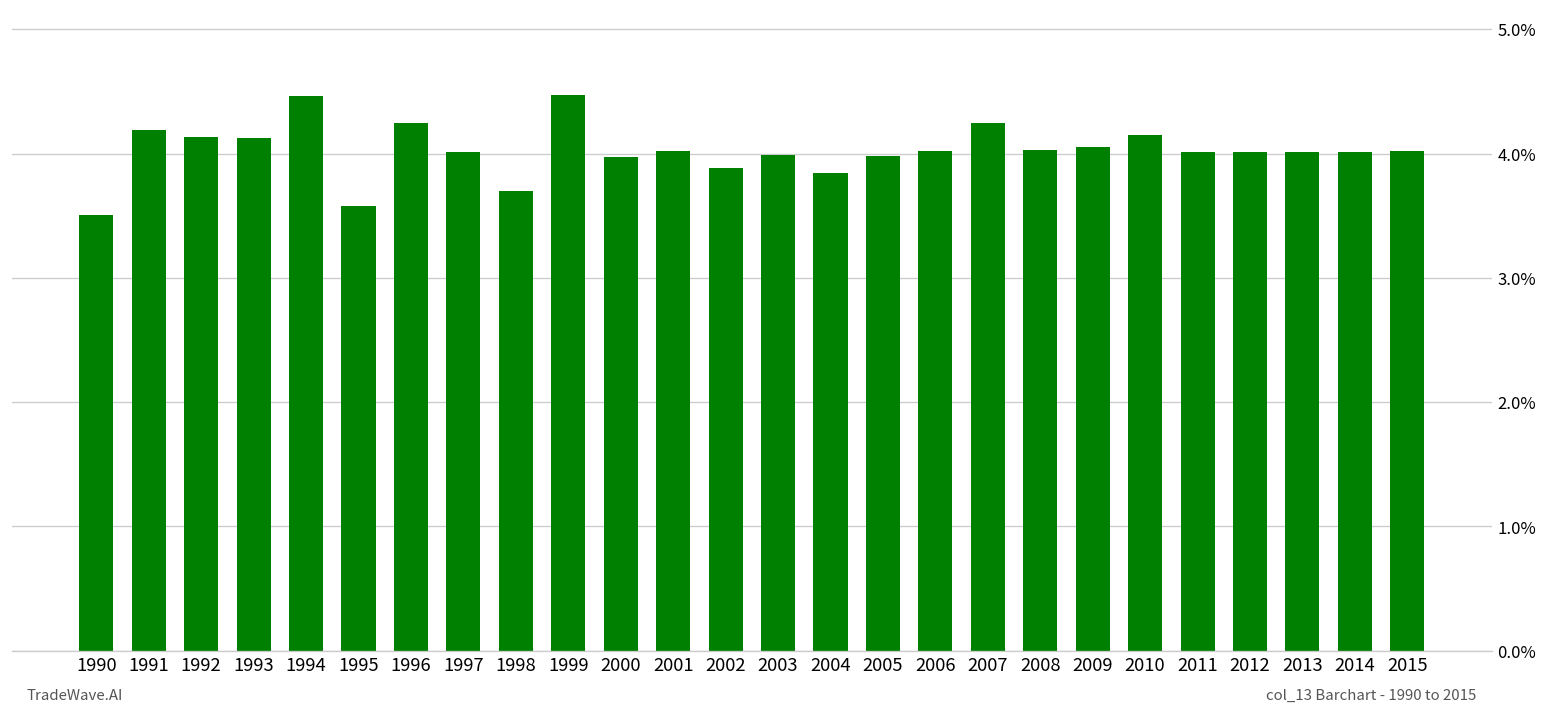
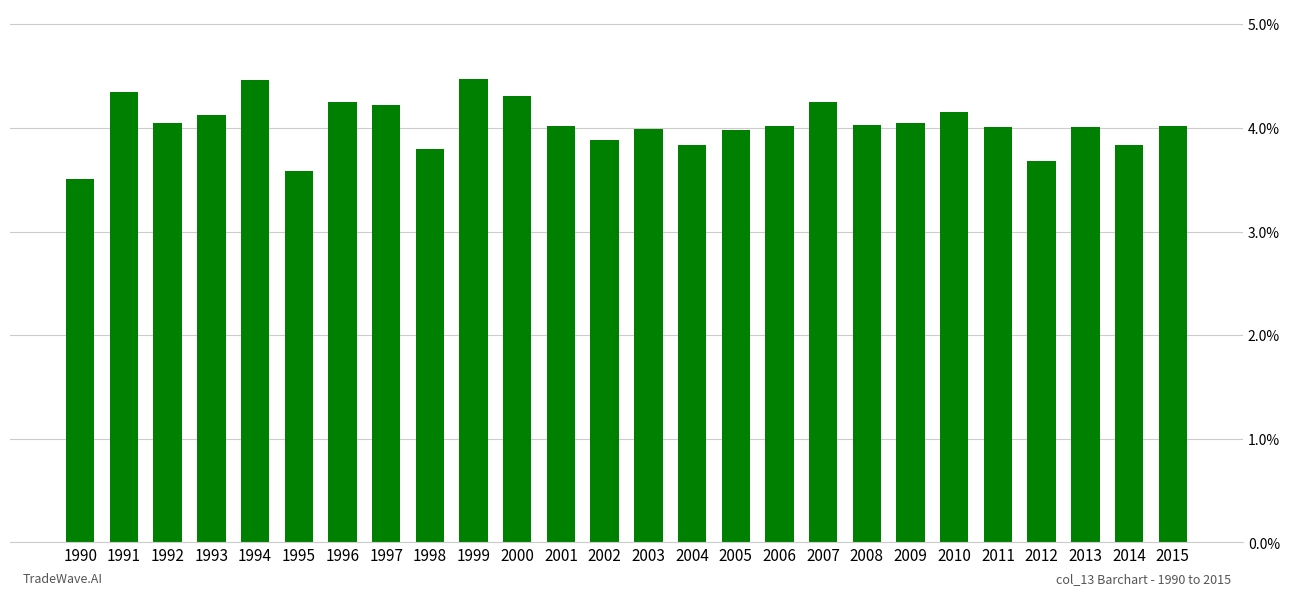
  {
    "1990": "3.51%",
-   "1991": "4.19%",
-   "1992": "4.13%",
+   "1991": "4.34%",
+   "1992": "4.05%",
    "1993": "4.13%",
    "1994": "4.46%",
    "1995": "3.58%",
    "1996": "4.25%",
-   "1997": "4.01%",
-   "1998": "3.7%",
+   "1997": "4.23%",
+   "1998": "3.8%",
    "1999": "4.47%",
-   "2000": "3.97%",
+   "2000": "4.30%",
    "2001": "4.02%",
    "2002": "3.88%",
    "2003": "3.99%",
    "2004": "3.84%",
    "2005": "3.98%",
    "2006": "4.02%",
    "2007": "4.25%",
    "2008": "4.03%",
    "2009": "4.05%",
    "2010": "4.15%",
    "2011": "4.01%",
-   "2012": "4.01%",
+   "2012": "3.68%",
    "2013": "4.01%",
-   "2014": "4.01%",
+   "2014": "3.84%",
    "2015": "4.02%"
  }
